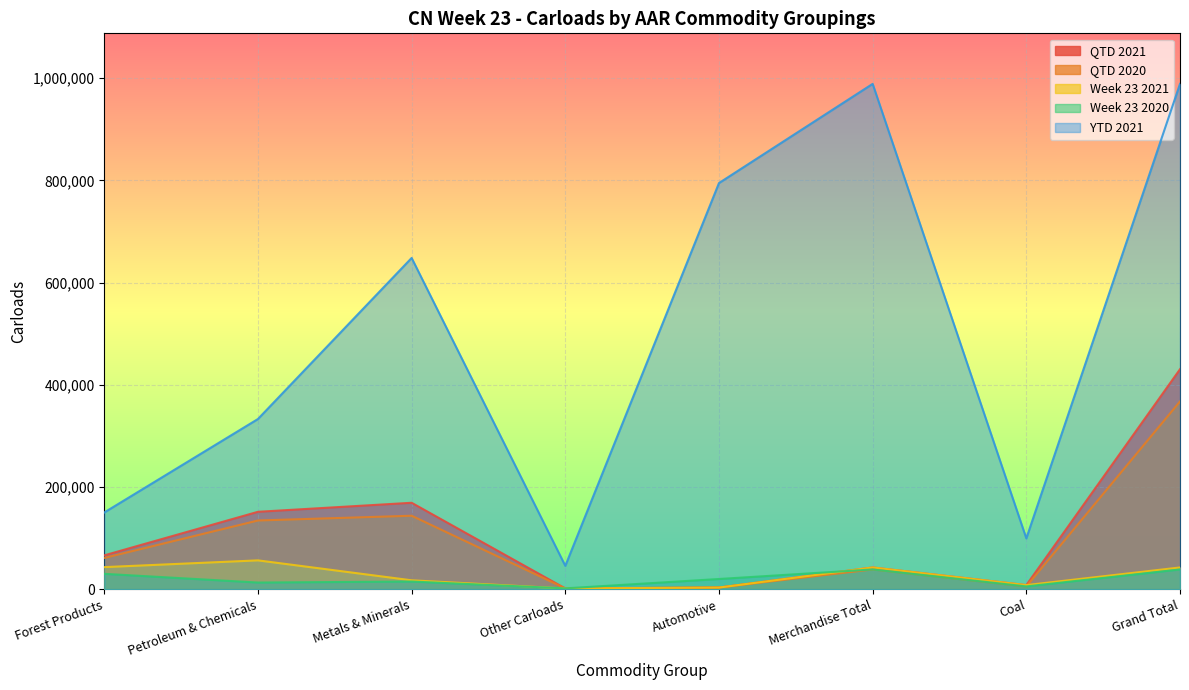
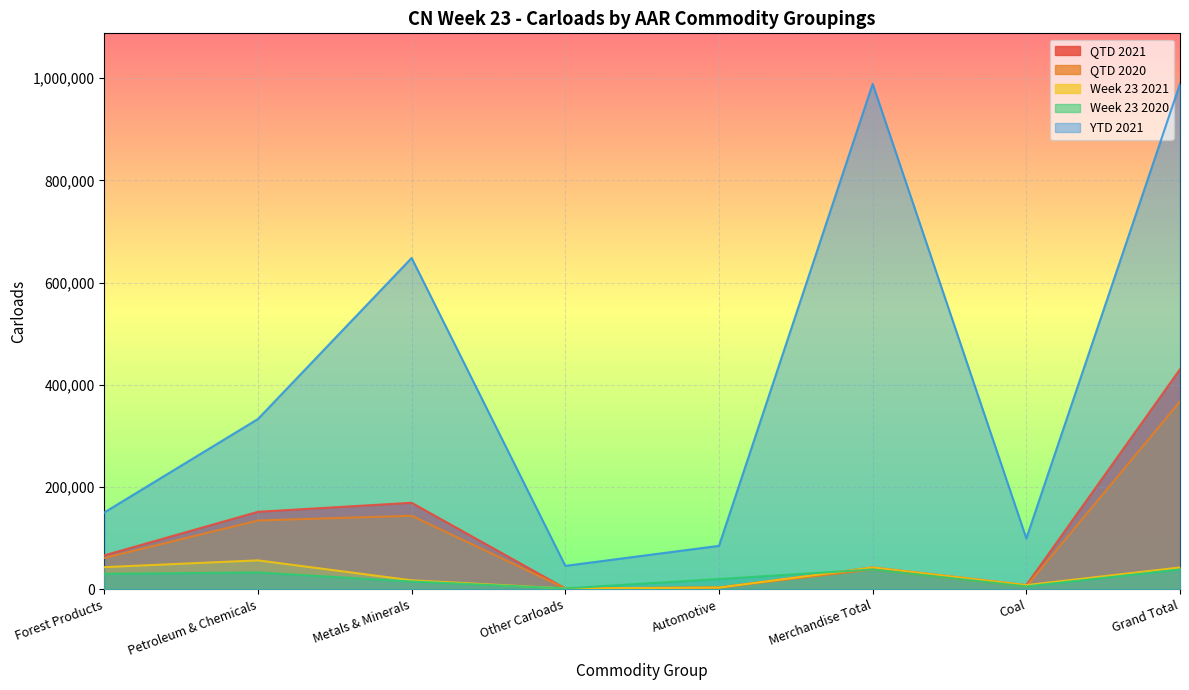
  {
    "Week 23 2021": {
      "Forest Products": "40,000",
      "Petroleum & Chemicals": "60,000"
    },
    "Week 23 2020": {
      "Forest Products": "30,000",
-     "Petroleum & Chemicals": "10,000",
+     "Petroleum & Chemicals": "30,000",
      "Automotive": "20,000"
    },
    "YTD 2021": {
      "Forest Products": "150,000",
      "Petroleum & Chemicals": "330,000",
      "Metals & Minerals": "650,000",
      "Other Carloads": "50,000",
-     "Automotive": "790,000",
+     "Automotive": "80,000",
      "Merchandise Total": "990,000",
      "Coal": "100,000",
      "Grand Total": "990,000"
    }
  }
